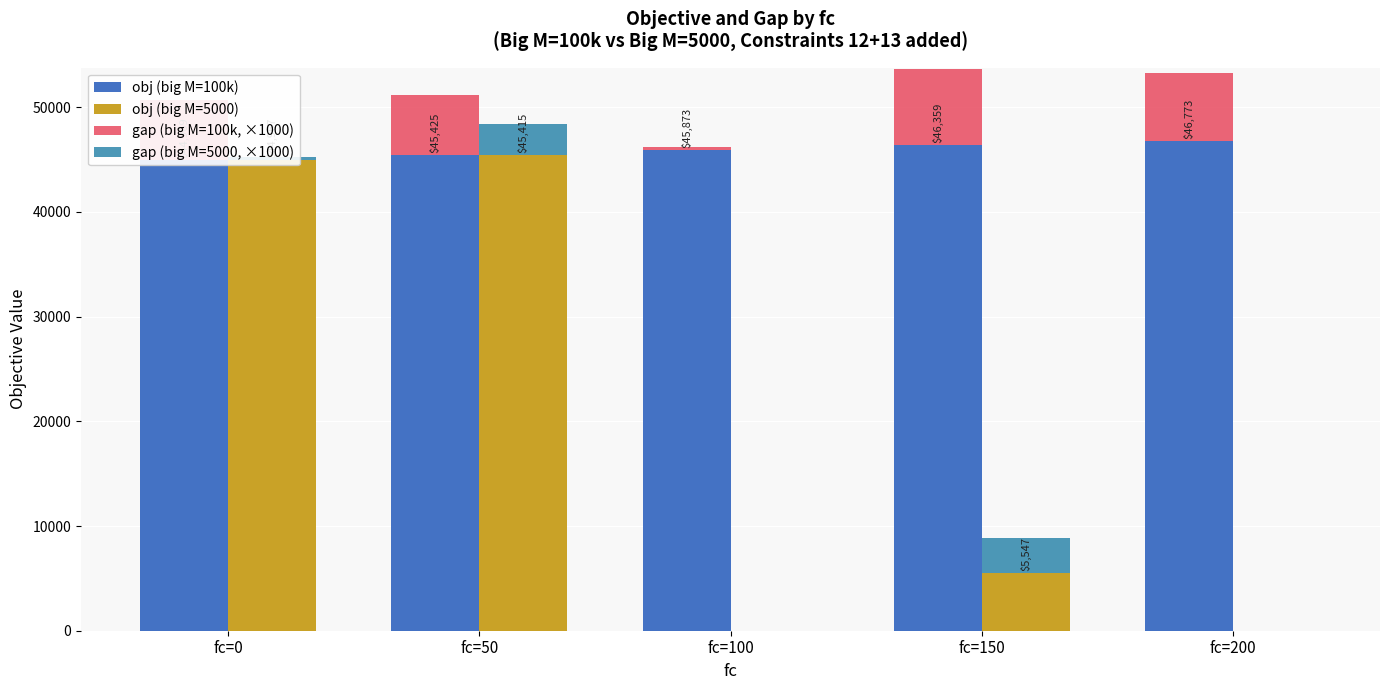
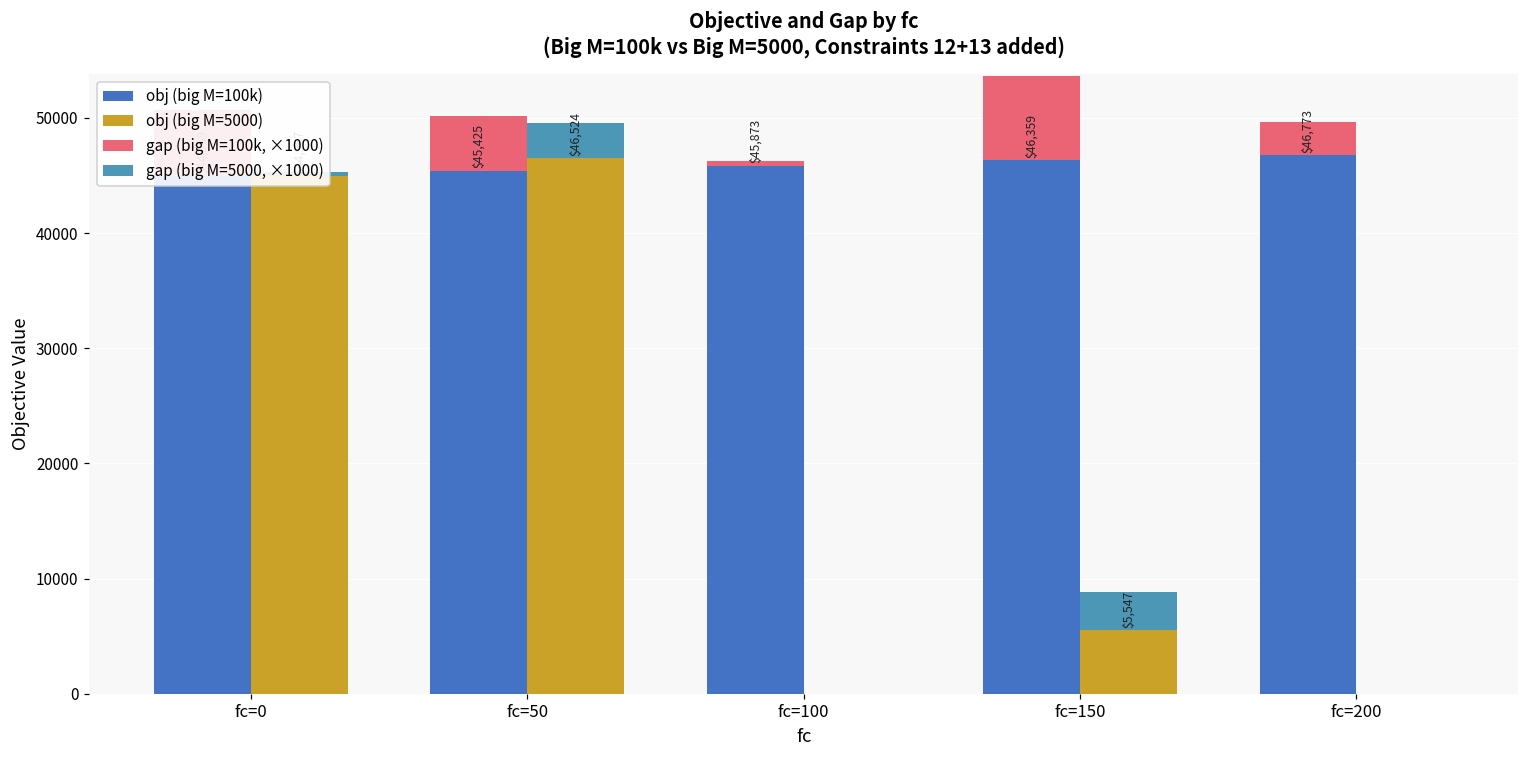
  {
    "obj (big M=5000)": {
-     "fc=50": "$45,415",
+     "fc=50": "$46,524",
      "fc=150": "$5,547"
    },
    "gap (big M=100k, ×1000)": {
-     "fc=50": "5700",
-     "fc=200": "6500"
+     "fc=50": "4800",
+     "fc=200": "2900"
    }
  }
